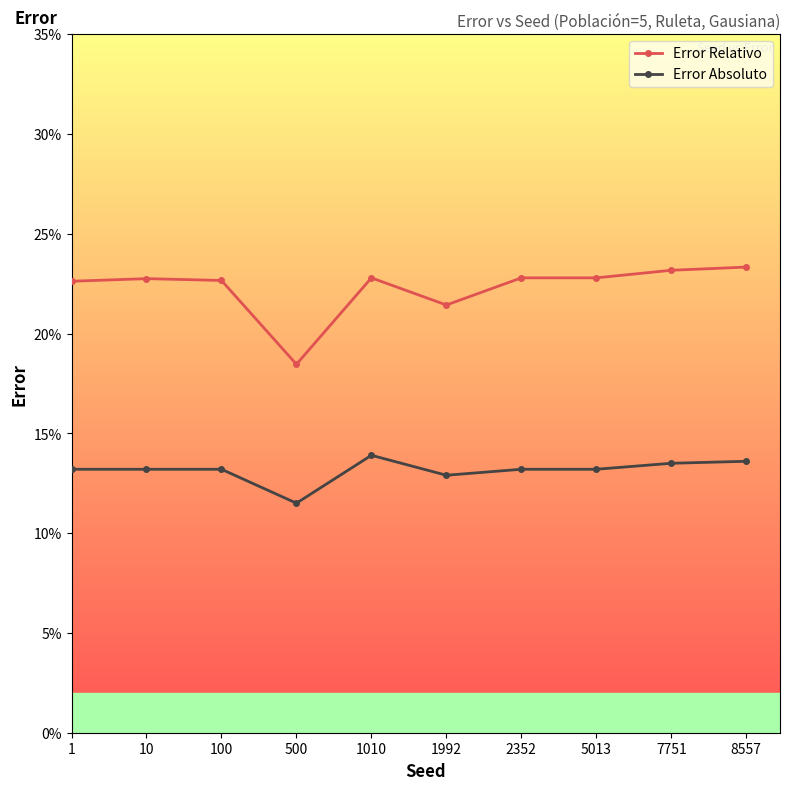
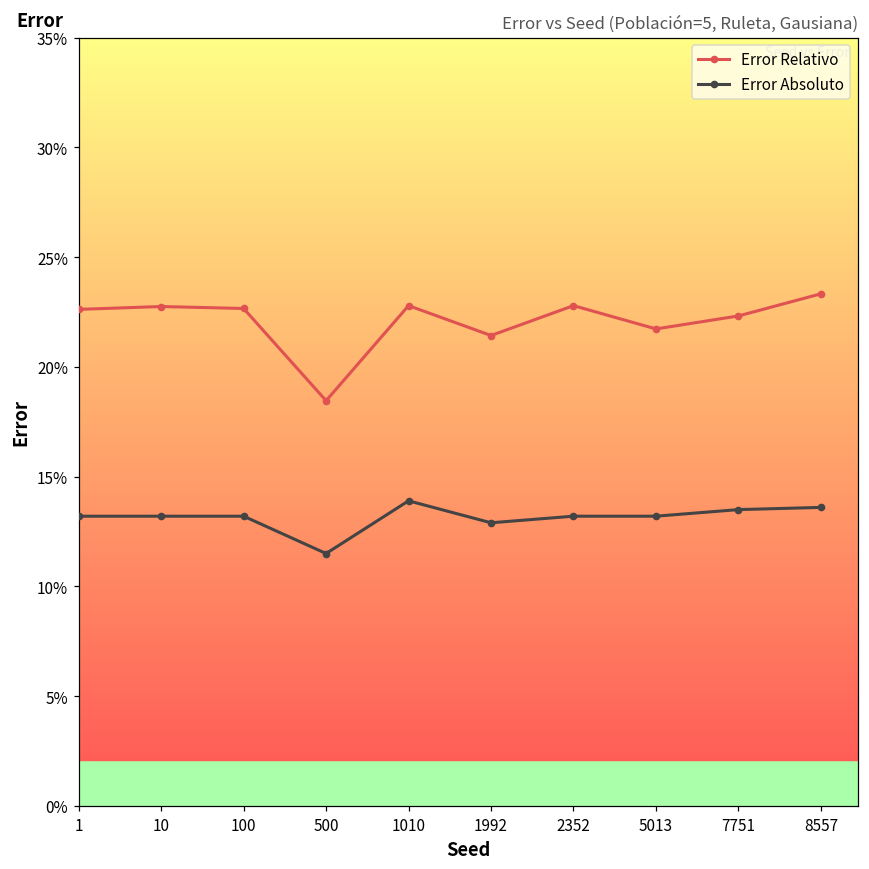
  {
    "Error Relativo": {
      "1": "22.6%",
      "10": "22.8%",
      "100": "22.7%",
      "500": "18.5%",
      "1010": "22.8%",
      "1992": "21.4%",
      "2352": "22.8%",
-     "5013": "22.8%",
-     "7751": "23.2%",
+     "5013": "21.7%",
+     "7751": "22.3%",
      "8557": "23.3%"
    },
    "Error Absoluto": {
      "1": "13.2%",
      "10": "13.2%",
      "100": "13.2%",
      "500": "11.5%",
      "1010": "13.9%",
      "1992": "12.9%",
      "2352": "13.2%",
      "5013": "13.2%",
      "7751": "13.5%",
      "8557": "13.6%"
    }
  }
